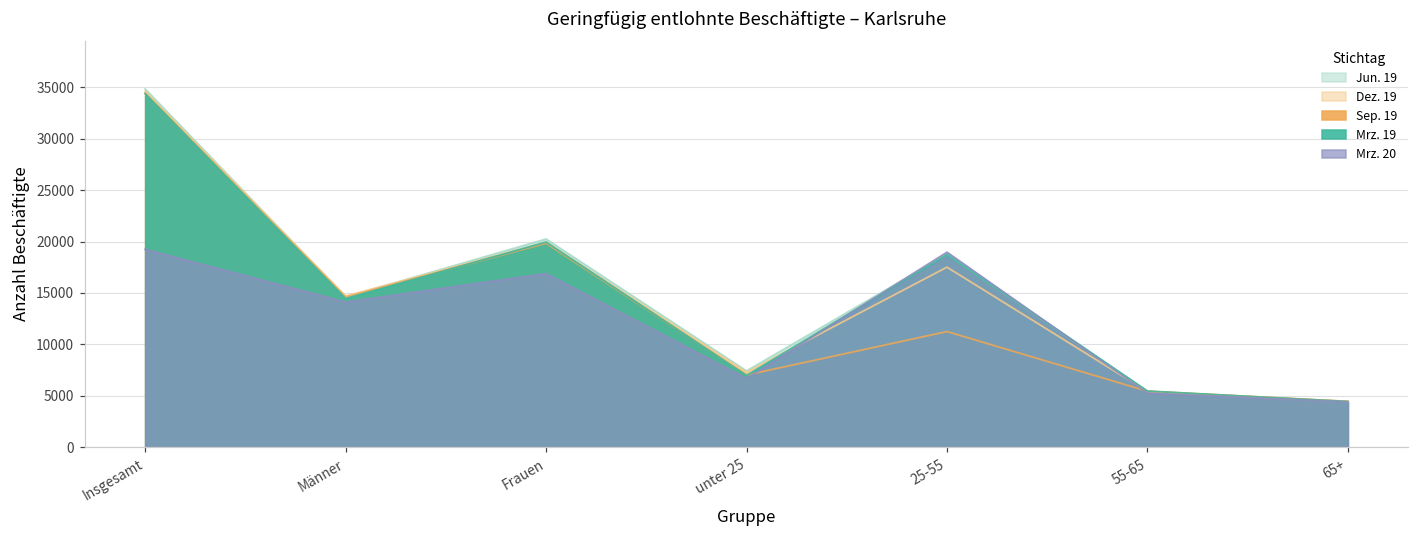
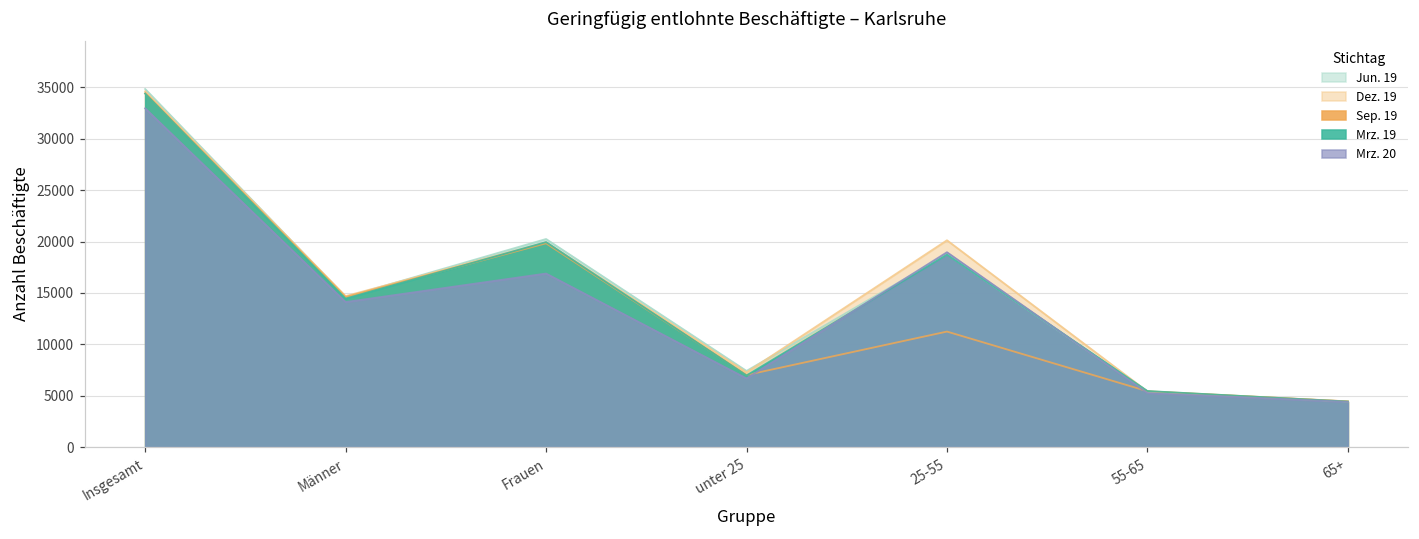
  {
    "Jun. 19": {
      "Frauen": 20000
    },
    "Dez. 19": {
-     "25-55": 18000
+     "25-55": 20000
    },
    "Sep. 19": {
      "25-55": 11000
    },
    "Mrz. 20": {
-     "Insgesamt": 19000,
+     "Insgesamt": 33000,
      "Männer": 14000,
      "Frauen": 17000,
      "unter 25": 7000
    }
  }
